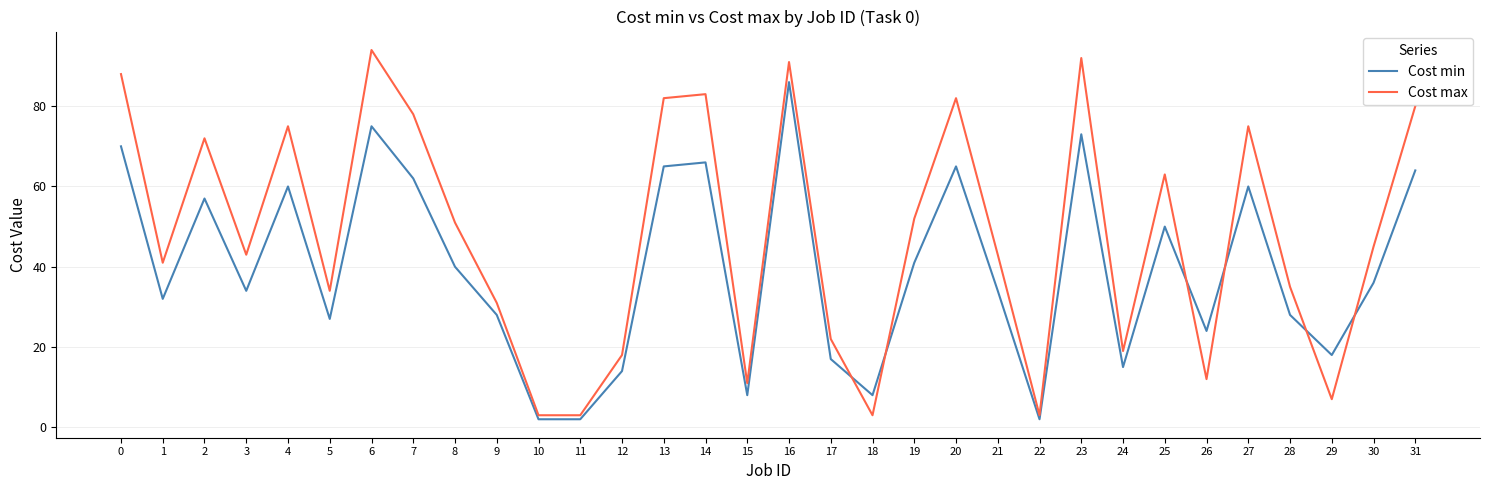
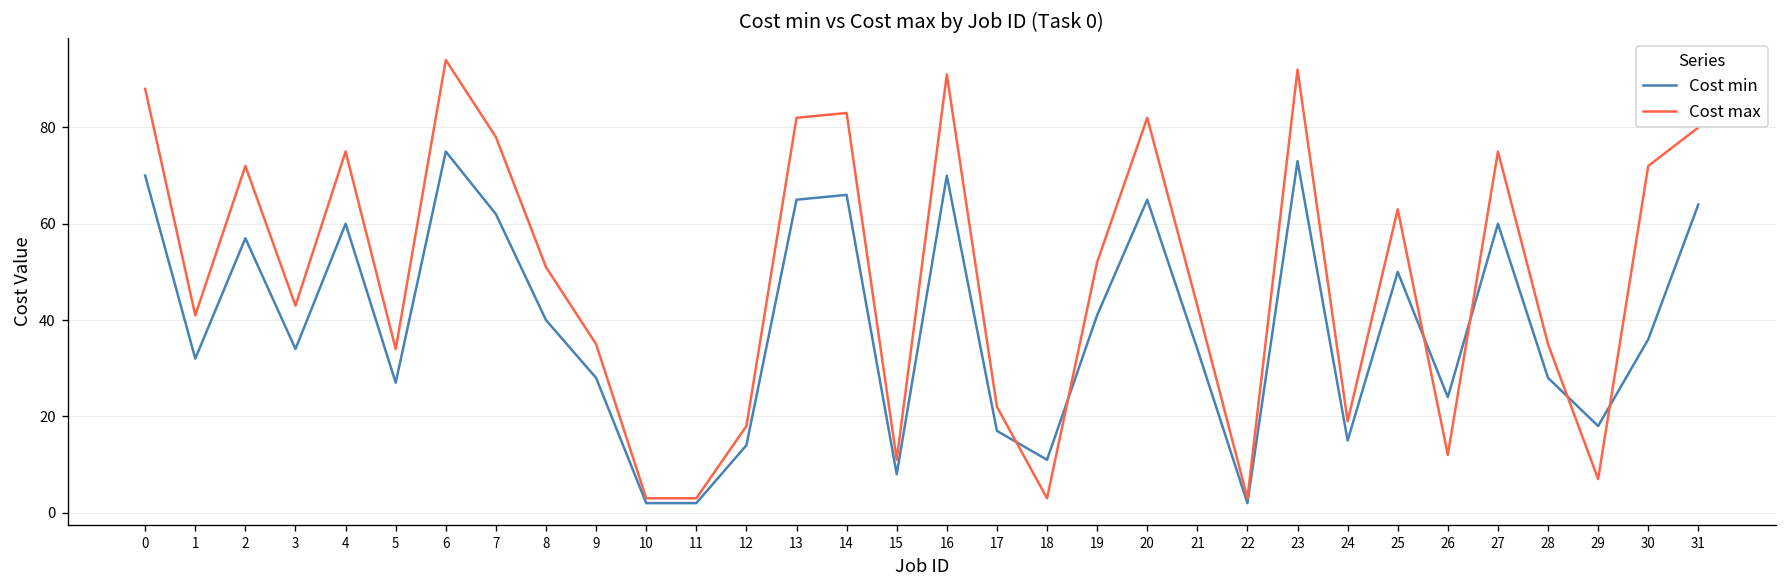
  {
    "Cost min": {
      "0": 70,
      "1": 32,
      "2": 57,
      "3": 34,
      "4": 60,
      "5": 27,
      "6": 75,
      "7": 62,
      "8": 40,
      "9": 28,
      "10": 2,
      "11": 2,
      "12": 14,
      "13": 65,
      "14": 66,
      "15": 8,
-     "16": 86,
+     "16": 70,
      "17": 17,
-     "18": 8,
+     "18": 11,
      "19": 41,
      "20": 65,
      "21": 34,
      "22": 2,
      "23": 73,
      "24": 15,
      "25": 50,
      "26": 24,
      "27": 60,
      "28": 28,
      "29": 18,
      "30": 36,
      "31": 64
    },
    "Cost max": {
      "0": 88,
      "1": 41,
      "2": 72,
      "3": 43,
      "4": 75,
      "5": 34,
      "6": 94,
      "7": 78,
      "8": 51,
-     "9": 31,
+     "9": 35,
      "10": 3,
      "11": 3,
      "12": 18,
      "13": 82,
      "14": 83,
      "15": 11,
      "16": 91,
      "17": 22,
      "18": 3,
      "19": 52,
      "20": 82,
      "21": 43,
      "22": 3,
      "23": 92,
      "24": 19,
      "25": 63,
      "26": 12,
      "27": 75,
      "28": 35,
      "29": 7,
-     "30": 45,
+     "30": 72,
      "31": 80
    }
  }
